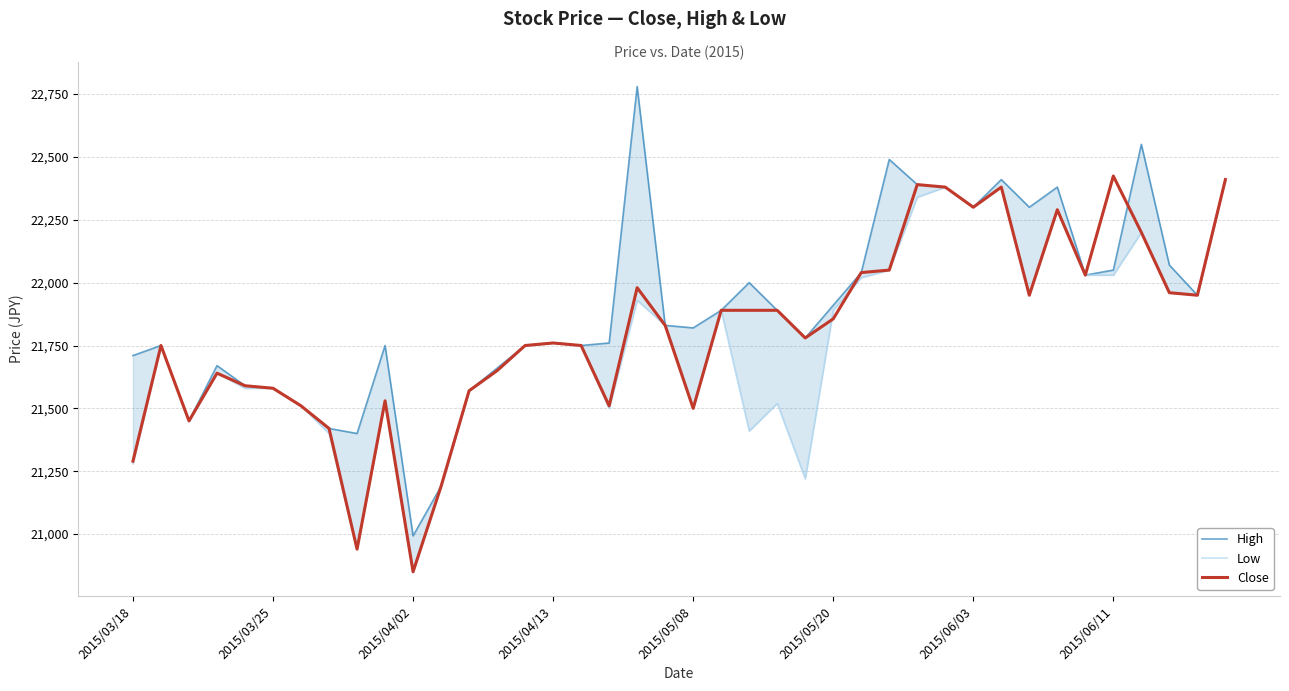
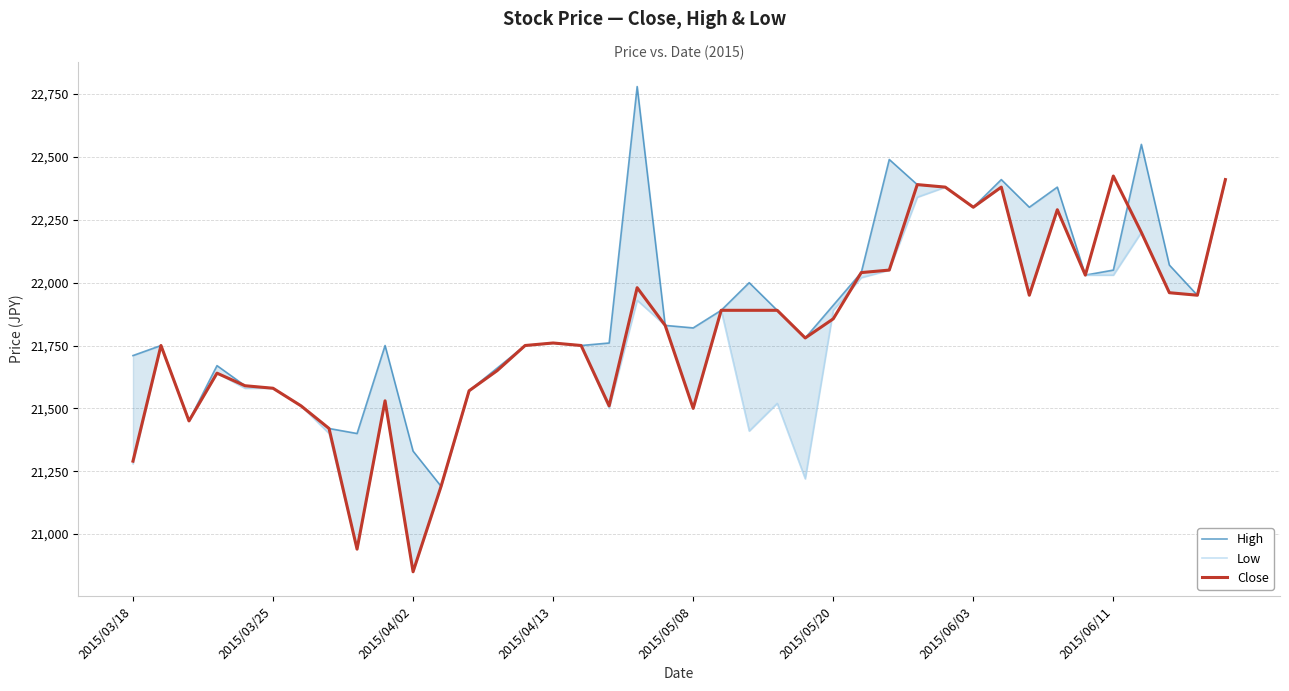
  {
    "High": {
      "2015/03/18": "21,710",
-     "2015/04/02": "20,990",
+     "2015/04/02": "21,330",
      "2015/05/08": "21,820",
      "2015/05/20": "21,910",
      "2015/06/11": "22,050"
    },
    "Low": {
      "2015/05/20": "21,890",
      "2015/06/11": "22,030"
    },
    "Close": {
      "2015/05/20": "21,860",
      "2015/06/11": "22,420"
    }
  }
